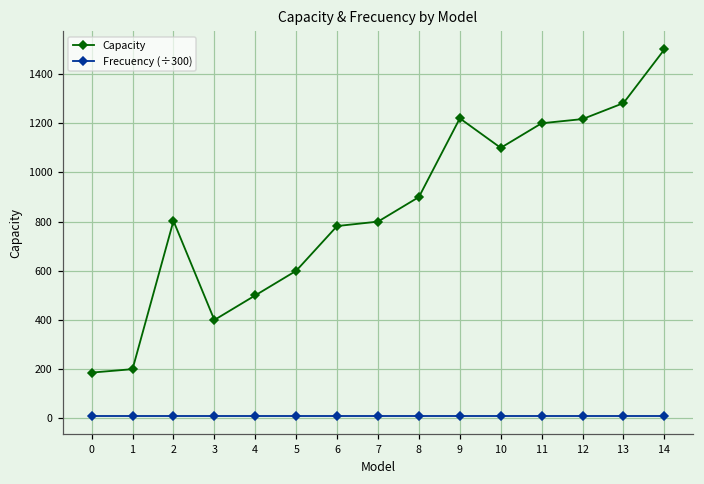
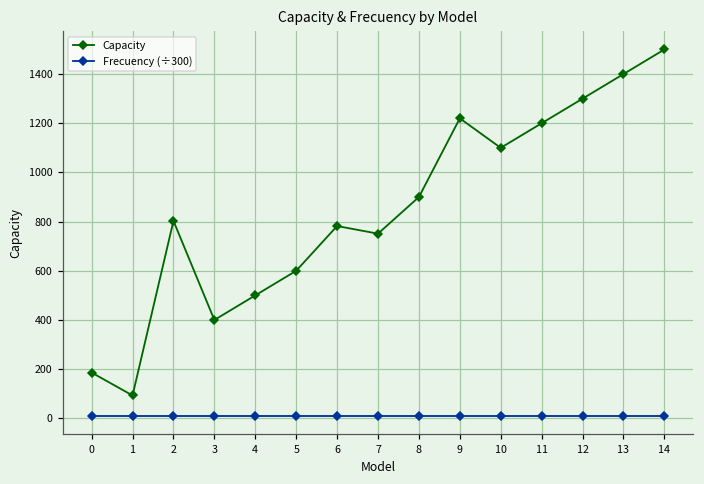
  {
    "Capacity": {
      "0": 190,
-     "1": 200,
+     "1": 90,
      "2": 800,
      "3": 400,
      "4": 500,
      "5": 600,
      "6": 780,
-     "7": 800,
+     "7": 750,
      "8": 900,
      "9": 1220,
      "10": 1100,
      "11": 1200,
-     "12": 1220,
-     "13": 1280,
+     "12": 1300,
+     "13": 1400,
      "14": 1500
    },
    "Frecuency (÷300)": {
      "0": 10,
      "1": 10,
      "2": 10,
      "3": 10,
      "4": 10,
      "5": 10,
      "6": 10,
      "7": 10,
      "8": 10,
      "9": 10,
      "10": 10,
      "11": 10,
      "12": 10,
      "13": 10,
      "14": 10
    }
  }
